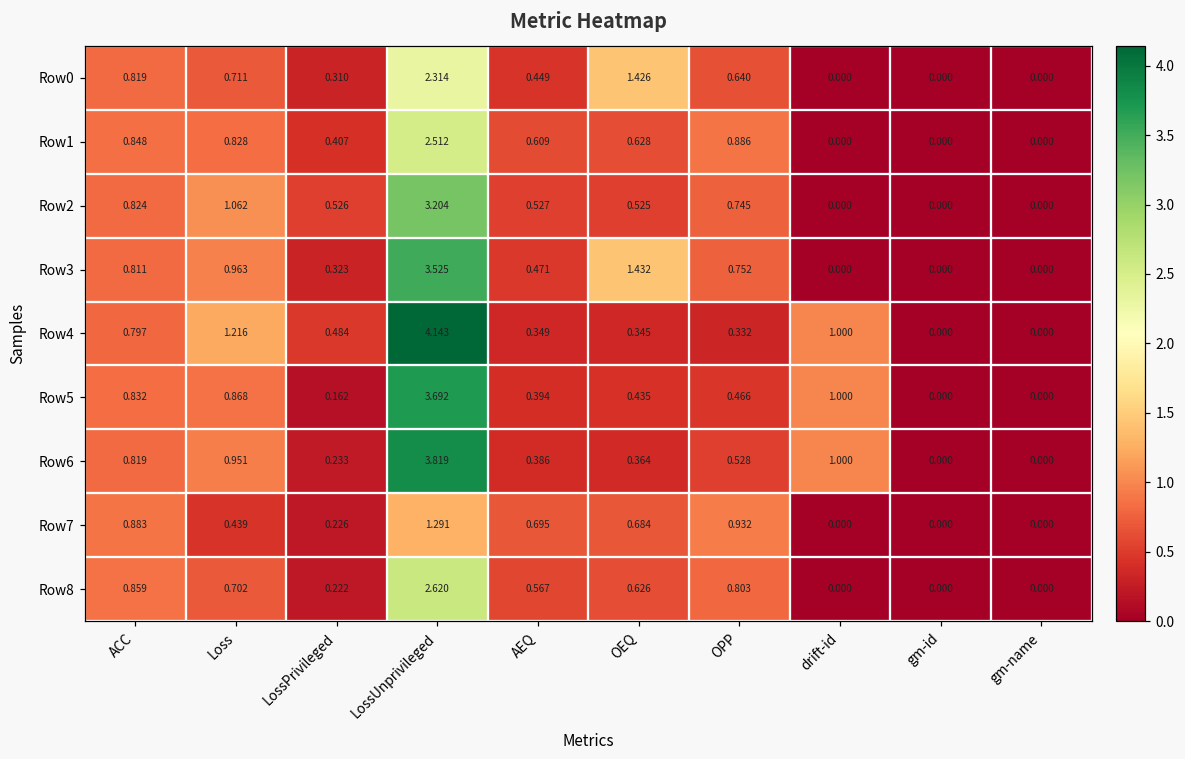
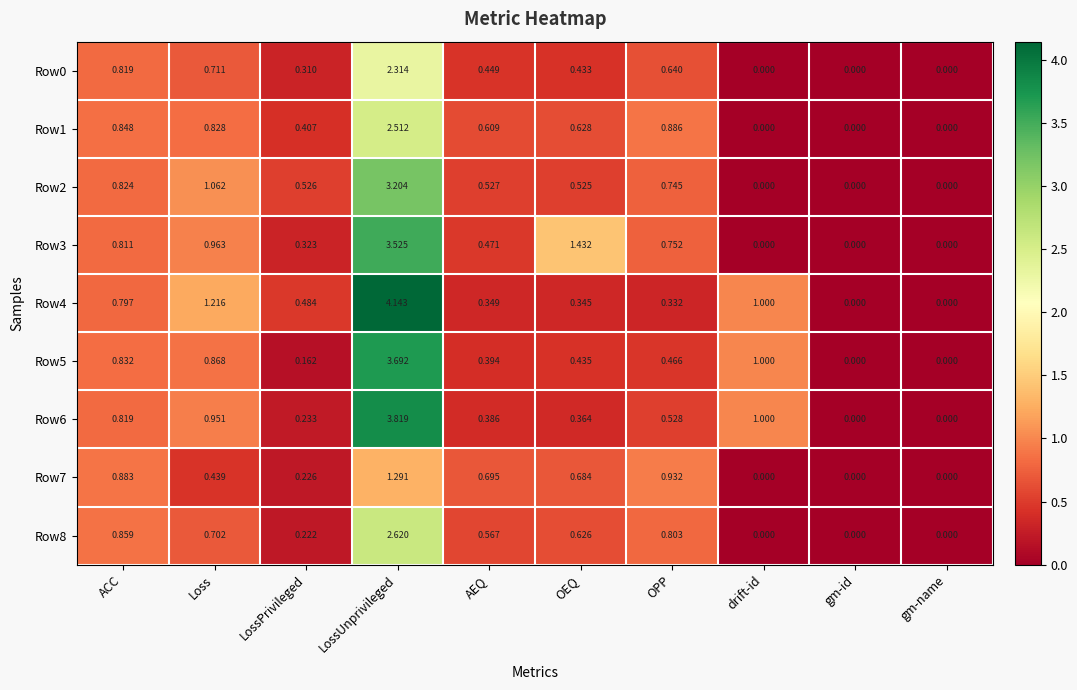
  {
    "Row0": {
      "ACC": 0.819,
      "Loss": 0.711,
      "LossPrivileged": 0.310,
      "LossUnprivileged": 2.314,
      "AEQ": 0.449,
-     "OEQ": 1.426,
+     "OEQ": 0.433,
      "OPP": 0.640,
      "drift-id": 0.000,
      "gm-id": 0.000,
      "gm-name": 0.000
    },
    "Row1": {
      "ACC": 0.848,
      "Loss": 0.828,
      "LossPrivileged": 0.407,
      "LossUnprivileged": 2.512,
      "AEQ": 0.609,
      "OEQ": 0.628,
      "OPP": 0.886,
      "drift-id": 0.000,
      "gm-id": 0.000,
      "gm-name": 0.000
    },
    "Row2": {
      "ACC": 0.824,
      "Loss": 1.062,
      "LossPrivileged": 0.526,
      "LossUnprivileged": 3.204,
      "AEQ": 0.527,
      "OEQ": 0.525,
      "OPP": 0.745,
      "drift-id": 0.000,
      "gm-id": 0.000,
      "gm-name": 0.000
    },
    "Row3": {
      "ACC": 0.811,
      "Loss": 0.963,
      "LossPrivileged": 0.323,
      "LossUnprivileged": 3.525,
      "AEQ": 0.471,
      "OEQ": 1.432,
      "OPP": 0.752,
      "drift-id": 0.000,
      "gm-id": 0.000,
      "gm-name": 0.000
    },
    "Row4": {
      "ACC": 0.797,
      "Loss": 1.216,
      "LossPrivileged": 0.484,
      "LossUnprivileged": 4.143,
      "AEQ": 0.349,
      "OEQ": 0.345,
      "OPP": 0.332,
      "drift-id": 1.000,
      "gm-id": 0.000,
      "gm-name": 0.000
    },
    "Row5": {
      "ACC": 0.832,
      "Loss": 0.868,
      "LossPrivileged": 0.162,
      "LossUnprivileged": 3.692,
      "AEQ": 0.394,
      "OEQ": 0.435,
      "OPP": 0.466,
      "drift-id": 1.000,
      "gm-id": 0.000,
      "gm-name": 0.000
    },
    "Row6": {
      "ACC": 0.819,
      "Loss": 0.951,
      "LossPrivileged": 0.233,
      "LossUnprivileged": 3.819,
      "AEQ": 0.386,
      "OEQ": 0.364,
      "OPP": 0.528,
      "drift-id": 1.000,
      "gm-id": 0.000,
      "gm-name": 0.000
    },
    "Row7": {
      "ACC": 0.883,
      "Loss": 0.439,
      "LossPrivileged": 0.226,
      "LossUnprivileged": 1.291,
      "AEQ": 0.695,
      "OEQ": 0.684,
      "OPP": 0.932,
      "drift-id": 0.000,
      "gm-id": 0.000,
      "gm-name": 0.000
    },
    "Row8": {
      "ACC": 0.859,
      "Loss": 0.702,
      "LossPrivileged": 0.222,
      "LossUnprivileged": 2.620,
      "AEQ": 0.567,
      "OEQ": 0.626,
      "OPP": 0.803,
      "drift-id": 0.000,
      "gm-id": 0.000,
      "gm-name": 0.000
    }
  }
